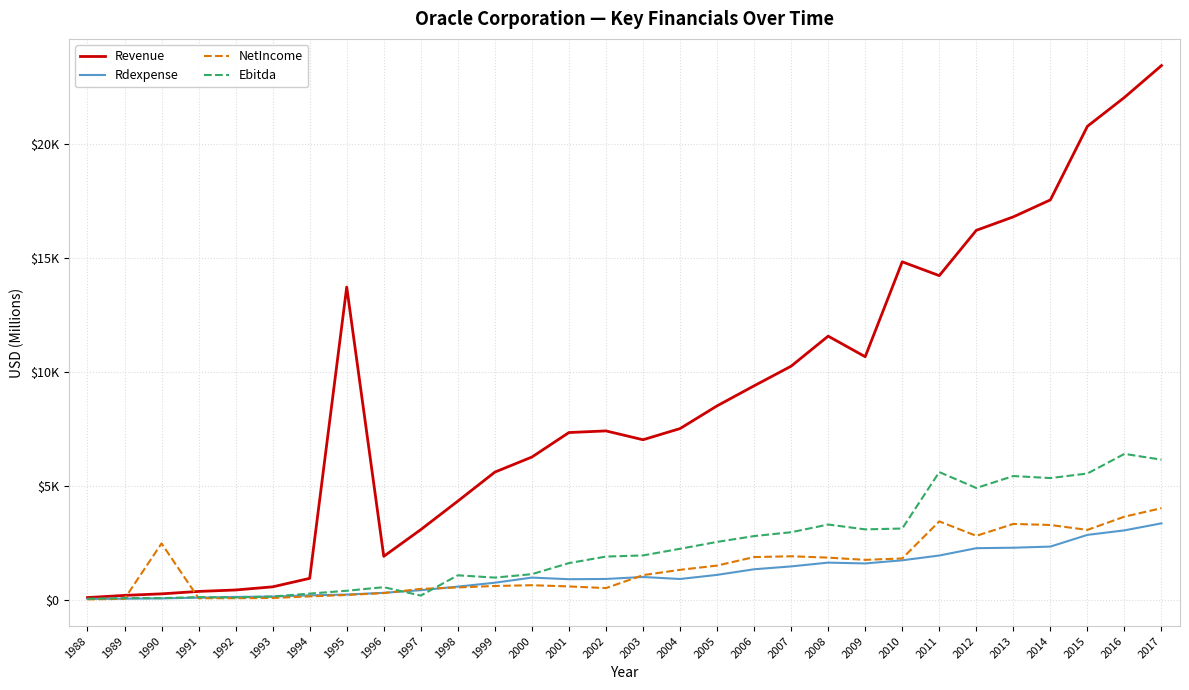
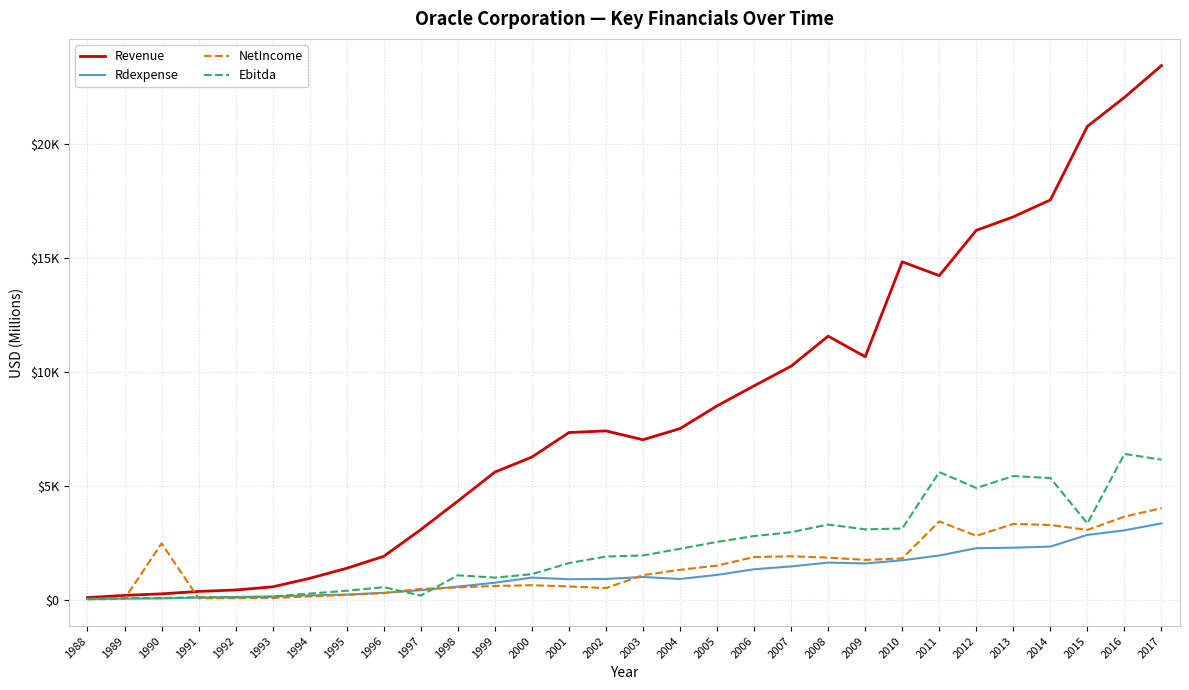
  {
    "Revenue": {
      "1989": "$200",
      "1990": "$300",
      "1991": "$400",
      "1992": "$400",
      "1993": "$600",
      "1994": "$900",
-     "1995": "$13700",
+     "1995": "$1400",
      "1996": "$1900",
      "1997": "$3100",
      "1998": "$4300",
      "1999": "$5600",
      "2000": "$6300",
      "2001": "$7300",
      "2002": "$7400",
      "2003": "$7000",
      "2004": "$7500",
      "2005": "$8500",
      "2006": "$9400",
      "2007": "$10300",
      "2008": "$11600",
      "2009": "$10700",
      "2010": "$14800",
      "2011": "$14200",
      "2012": "$16200",
      "2013": "$16800",
      "2014": "$17600",
      "2015": "$20800",
      "2016": "$22100",
      "2017": "$23500"
    },
    "Rdexpense": {
      "1999": "$700",
      "2000": "$1000",
      "2001": "$900",
      "2002": "$900",
      "2004": "$900",
      "2005": "$1100",
      "2006": "$1300",
      "2007": "$1500",
      "2008": "$1600",
      "2009": "$1600",
      "2011": "$1900",
      "2012": "$2300",
      "2013": "$2300",
      "2014": "$2300",
      "2015": "$2800",
      "2016": "$3000",
      "2017": "$3400"
    },
    "NetIncome": {
      "1990": "$2500",
      "1999": "$600",
      "2000": "$600",
      "2001": "$600",
      "2002": "$500",
      "2004": "$1300",
      "2005": "$1500",
      "2006": "$1900",
      "2007": "$1900",
      "2008": "$1800",
      "2009": "$1700",
      "2011": "$3400",
      "2012": "$2800",
      "2013": "$3300",
      "2014": "$3300",
      "2015": "$3100",
      "2016": "$3600",
      "2017": "$4000"
    },
    "Ebitda": {
      "1995": "$400",
      "1996": "$500",
      "1997": "$200",
      "1998": "$1100",
      "1999": "$1000",
      "2000": "$1100",
      "2001": "$1600",
      "2002": "$1900",
      "2003": "$1900",
      "2004": "$2200",
      "2005": "$2500",
      "2006": "$2800",
      "2007": "$3000",
      "2008": "$3300",
      "2009": "$3100",
      "2010": "$3100",
      "2011": "$5600",
      "2012": "$4900",
      "2013": "$5400",
      "2014": "$5300",
-     "2015": "$5500",
+     "2015": "$3300",
      "2016": "$6400",
      "2017": "$6100"
    }
  }
